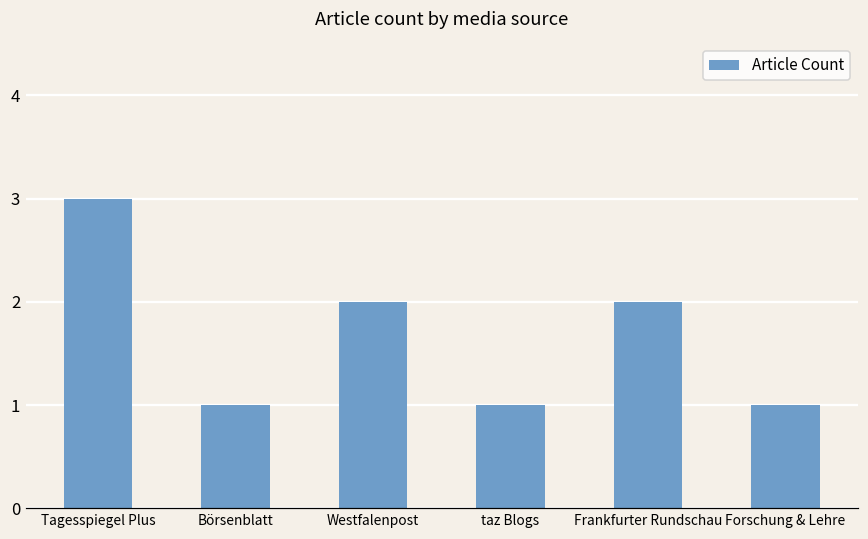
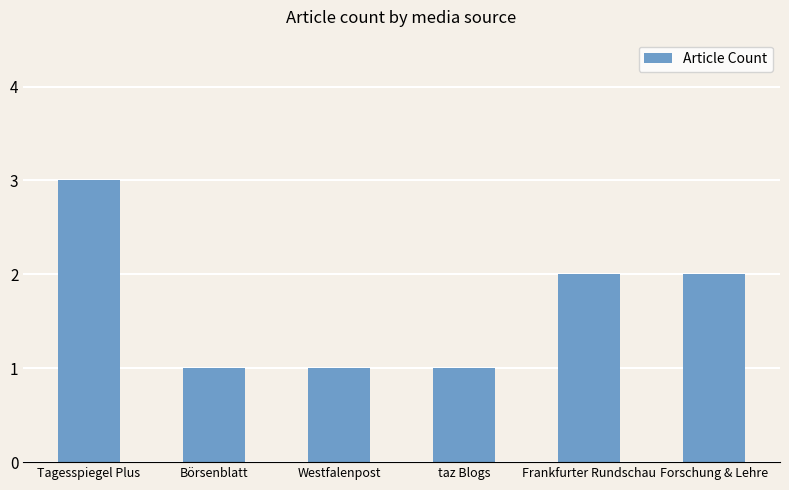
  {
    "Tagesspiegel Plus": 3,
    "Börsenblatt": 1,
-   "Westfalenpost": 2,
+   "Westfalenpost": 1,
    "taz Blogs": 1,
    "Frankfurter Rundschau": 2,
-   "Forschung & Lehre": 1
+   "Forschung & Lehre": 2
  }
